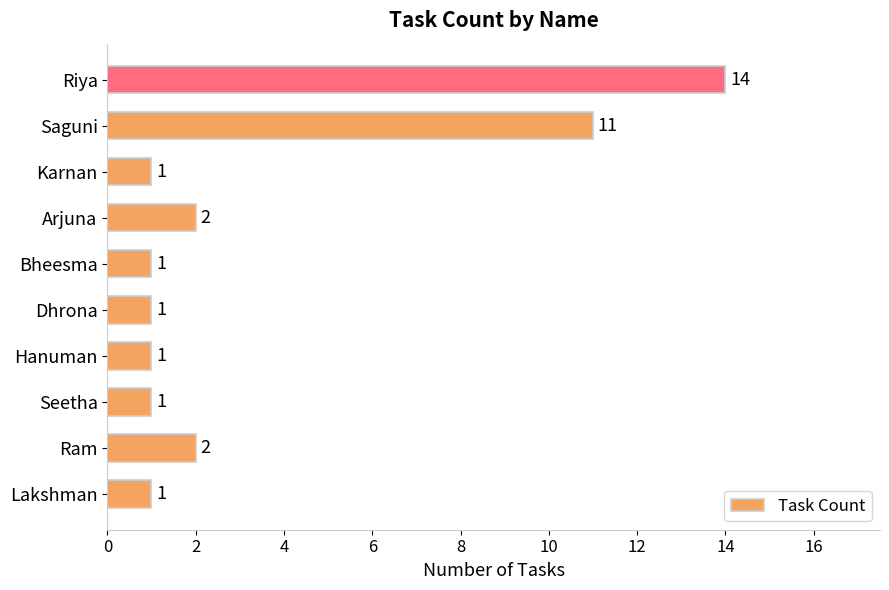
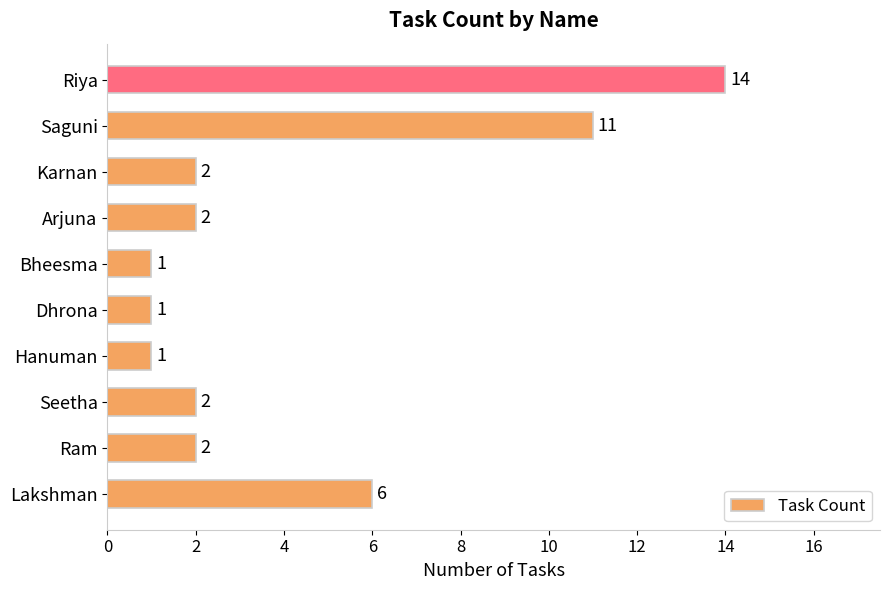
  {
    "Riya": 14,
    "Saguni": 11,
-   "Karnan": 1,
+   "Karnan": 2,
    "Arjuna": 2,
    "Bheesma": 1,
    "Dhrona": 1,
    "Hanuman": 1,
-   "Seetha": 1,
+   "Seetha": 2,
    "Ram": 2,
-   "Lakshman": 1
+   "Lakshman": 6
  }
